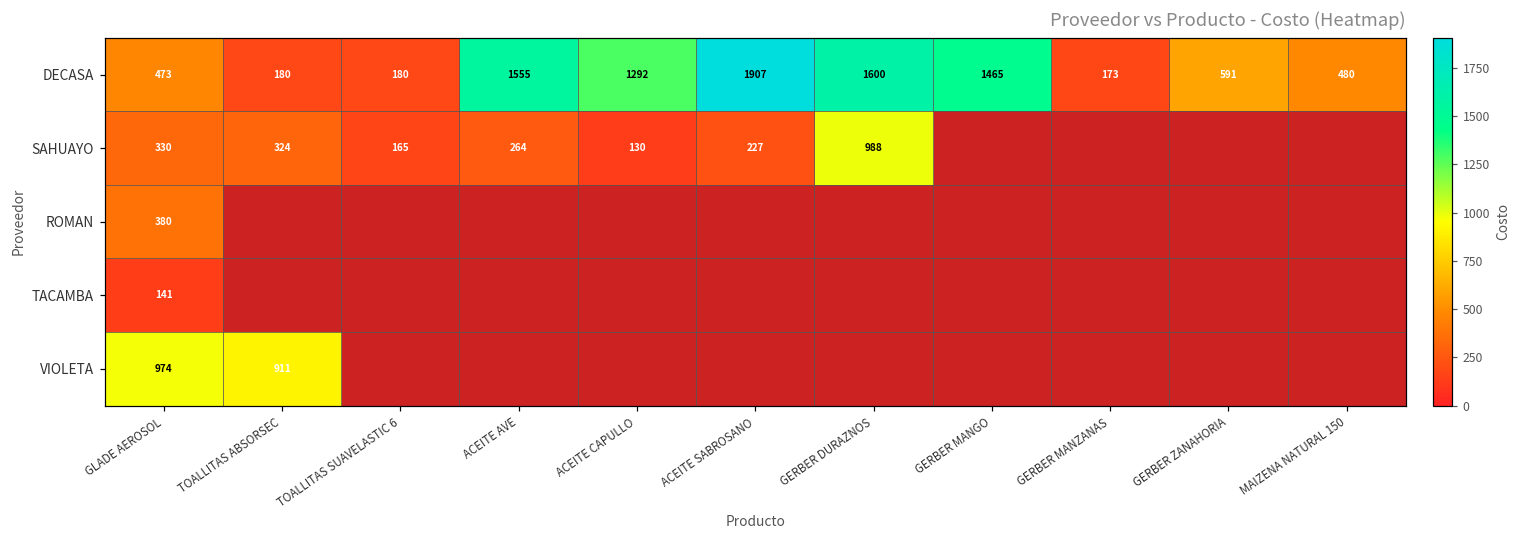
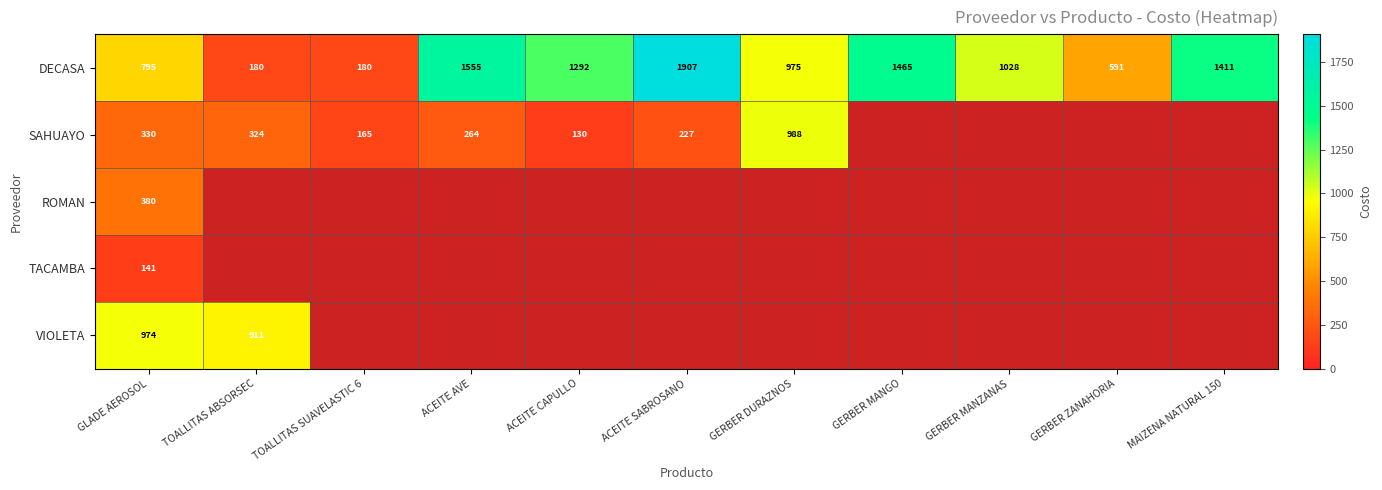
  {
    "DECASA": {
-     "GLADE AEROSOL": 473,
+     "GLADE AEROSOL": 795,
      "TOALLITAS ABSORSEC": 180,
      "TOALLITAS SUAVELASTIC 6": 180,
      "ACEITE AVE": 1555,
      "ACEITE CAPULLO": 1292,
      "ACEITE SABROSANO": 1907,
-     "GERBER DURAZNOS": 1600,
+     "GERBER DURAZNOS": 975,
      "GERBER MANGO": 1465,
-     "GERBER MANZANAS": 173,
+     "GERBER MANZANAS": 1028,
      "GERBER ZANAHORIA": 591,
-     "MAIZENA NATURAL 150": 480
+     "MAIZENA NATURAL 150": 1411
    },
    "SAHUAYO": {
      "GLADE AEROSOL": 330,
      "TOALLITAS ABSORSEC": 324,
      "TOALLITAS SUAVELASTIC 6": 165,
      "ACEITE AVE": 264,
      "ACEITE CAPULLO": 130,
      "ACEITE SABROSANO": 227,
      "GERBER DURAZNOS": 988
    },
    "ROMAN": {
      "GLADE AEROSOL": 380
    },
    "TACAMBA": {
      "GLADE AEROSOL": 141
    },
    "VIOLETA": {
      "GLADE AEROSOL": 974,
      "TOALLITAS ABSORSEC": 911
    }
  }
